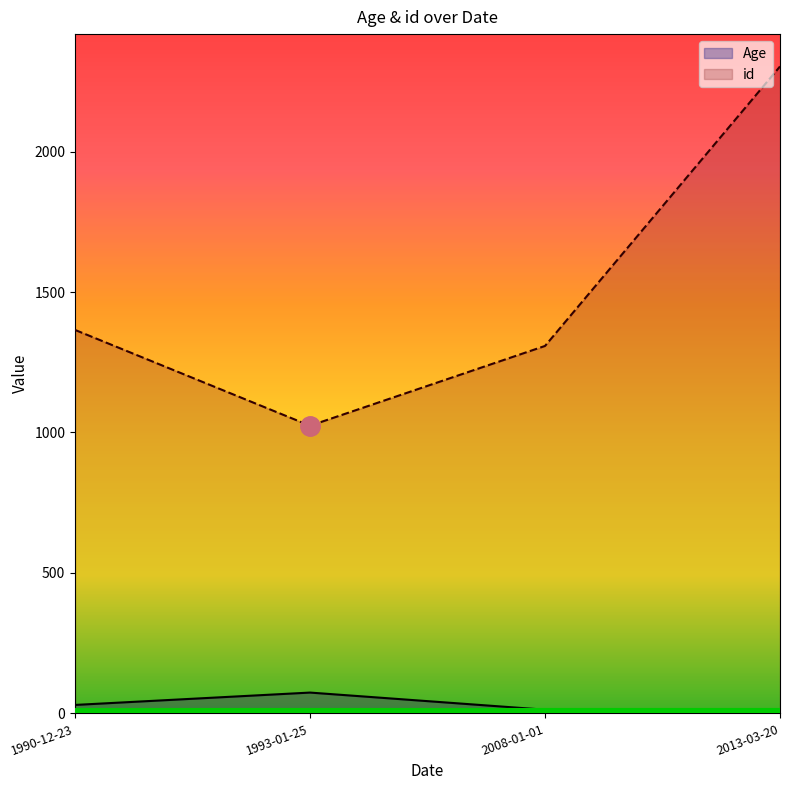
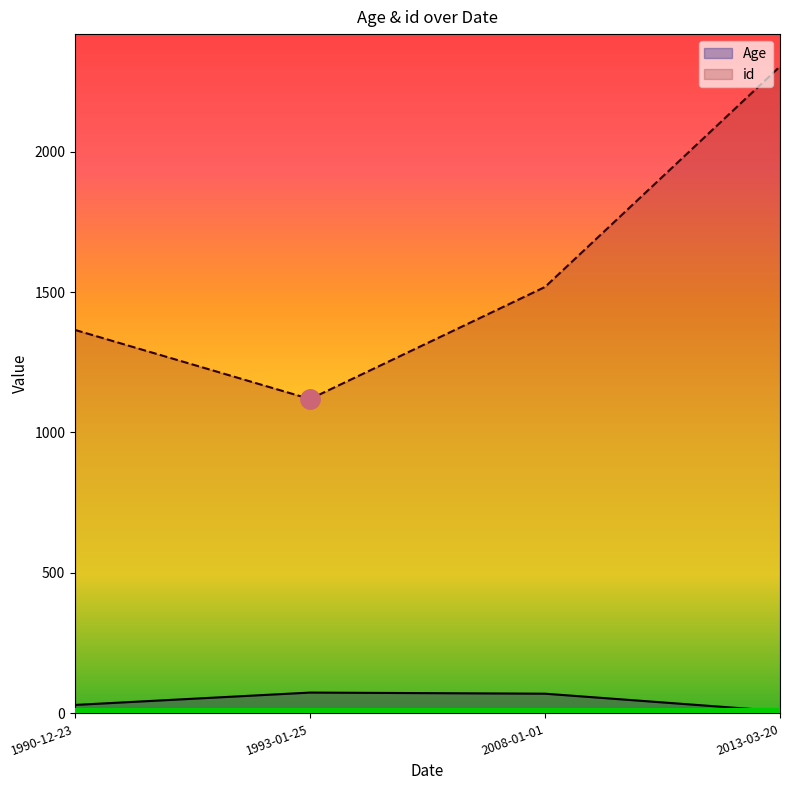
  {
    "Age": {
      "1990-12-23": 30,
      "1993-01-25": 70,
-     "2008-01-01": 10,
+     "2008-01-01": 70,
      "2013-03-20": 10
    },
    "id": {
      "1990-12-23": 1370,
-     "1993-01-25": 1020,
-     "2008-01-01": 1310,
+     "1993-01-25": 1120,
+     "2008-01-01": 1520,
      "2013-03-20": 2300
    }
  }
